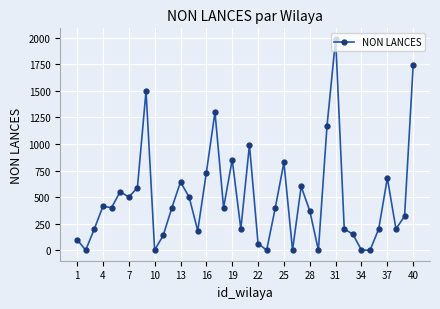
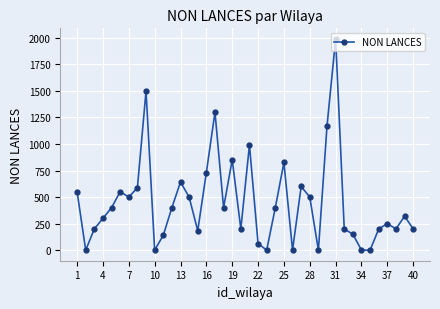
  {
-   "1": 100,
-   "4": 410,
+   "1": 550,
+   "4": 300,
    "7": 500,
    "10": 0,
    "13": 640,
    "16": 730,
    "19": 850,
    "22": 60,
    "25": 830,
-   "28": 370,
+   "28": 500,
    "34": 0,
-   "37": 680,
-   "40": 1740
+   "37": 250,
+   "40": 200
  }
